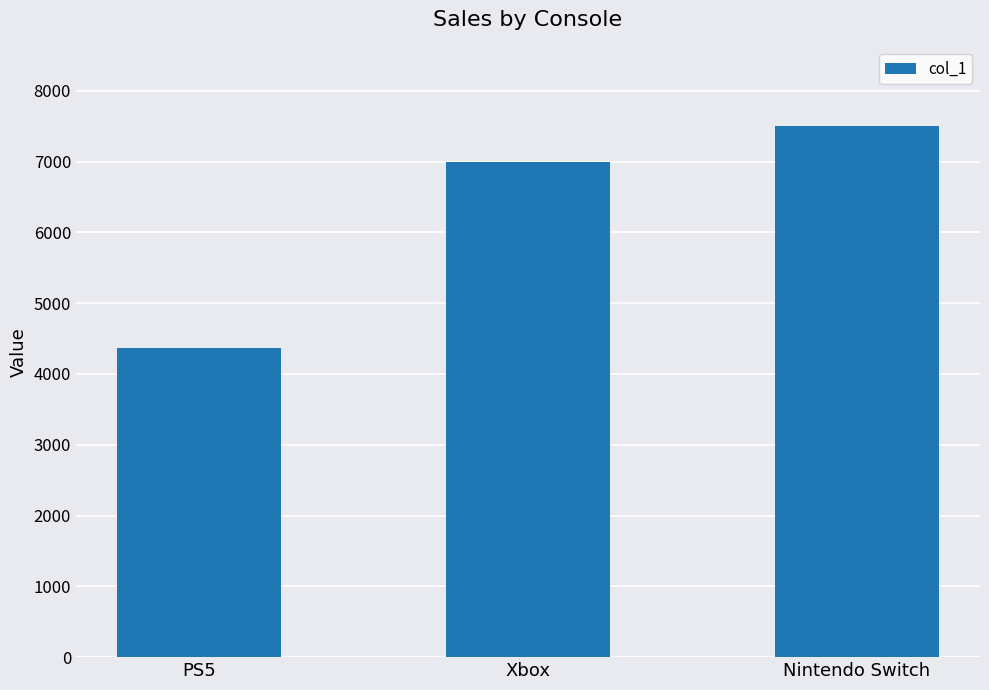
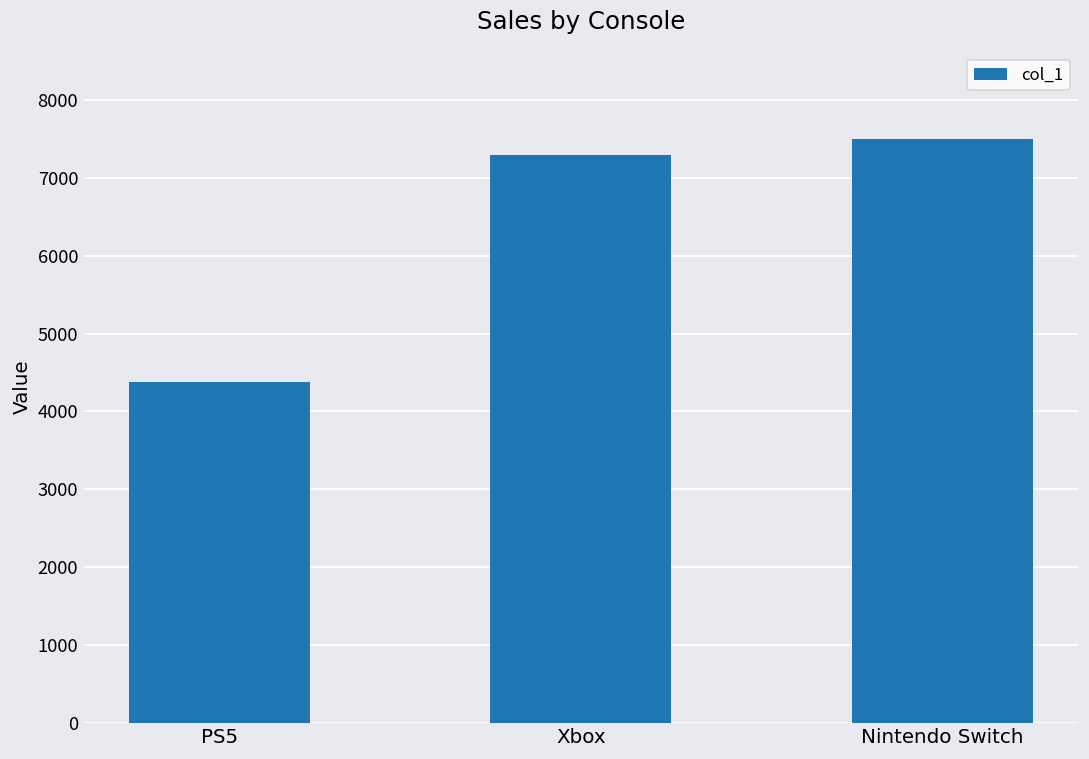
  {
    "PS5": 4400,
-   "Xbox": 7000,
+   "Xbox": 7300,
    "Nintendo Switch": 7500
  }
